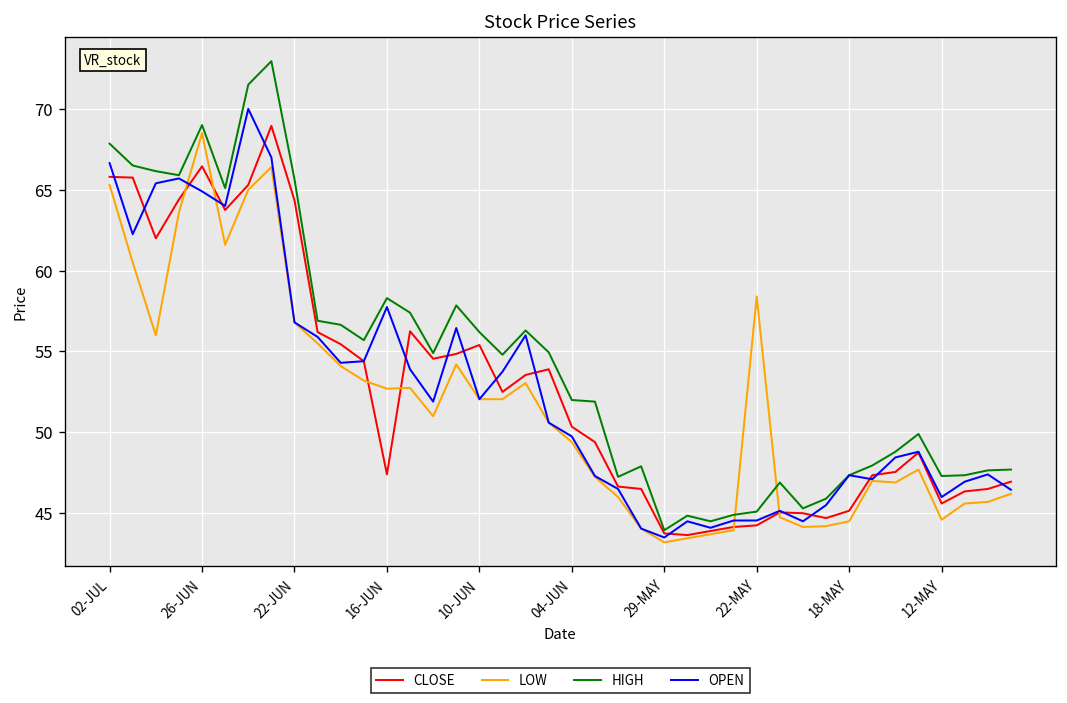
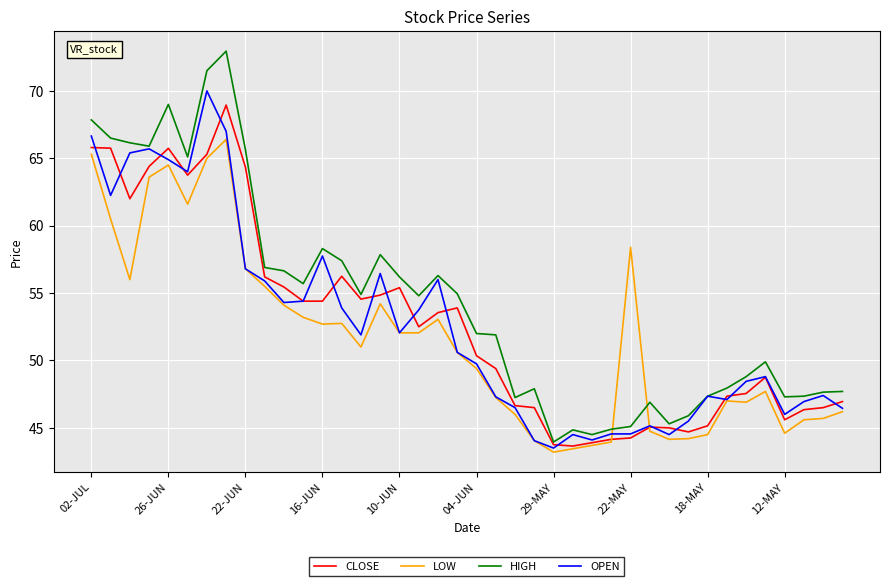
  {
    "CLOSE": {
      "02-JUL": 65.8,
-     "26-JUN": 66.5,
+     "26-JUN": 65.7,
      "22-JUN": 64.4,
-     "16-JUN": 47.4,
+     "16-JUN": 54.4,
      "10-JUN": 55.4,
      "04-JUN": 50.4,
      "29-MAY": 43.8,
      "22-MAY": 44.3,
      "18-MAY": 45.2,
      "12-MAY": 45.6
    },
    "LOW": {
      "02-JUL": 65.3,
-     "26-JUN": 68.5,
+     "26-JUN": 64.5,
      "16-JUN": 52.7,
      "04-JUN": 49.4,
      "29-MAY": 43.2,
      "22-MAY": 58.4,
      "18-MAY": 44.5,
      "12-MAY": 44.6
    },
    "HIGH": {
      "02-JUL": 67.9,
      "26-JUN": 69.0,
      "22-JUN": 65.7,
      "16-JUN": 58.3,
      "10-JUN": 56.2,
      "04-JUN": 52.0,
      "29-MAY": 44.0,
      "22-MAY": 45.1,
      "12-MAY": 47.3
    },
    "OPEN": {
      "02-JUL": 66.7,
      "26-JUN": 64.9,
      "16-JUN": 57.8,
      "04-JUN": 49.8,
      "29-MAY": 43.5,
      "22-MAY": 44.6,
      "12-MAY": 46.0
    }
  }
